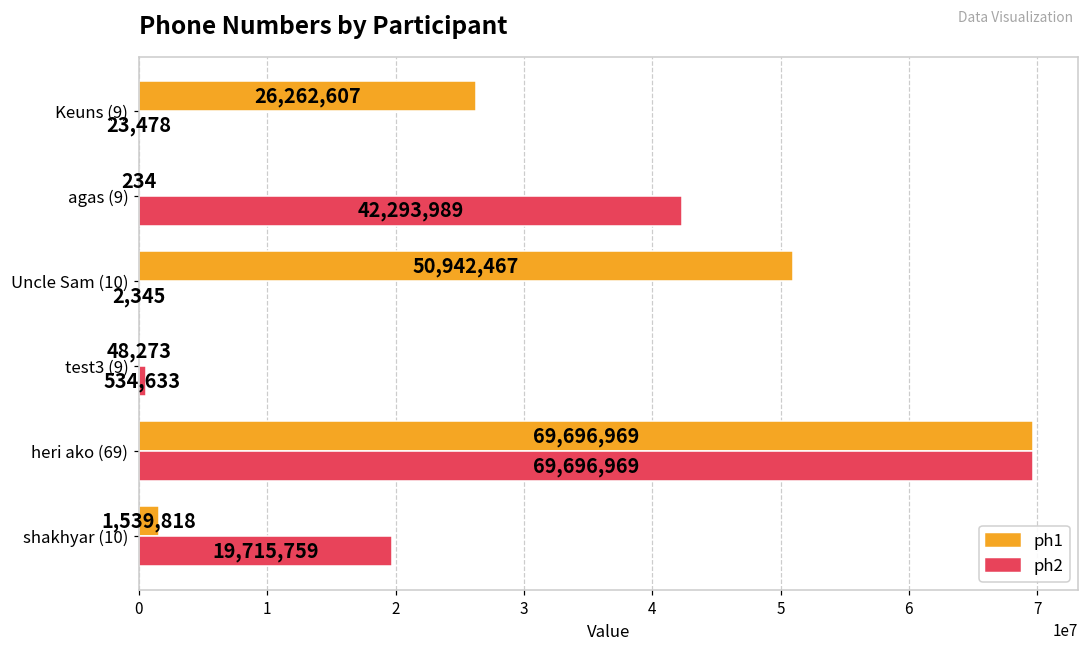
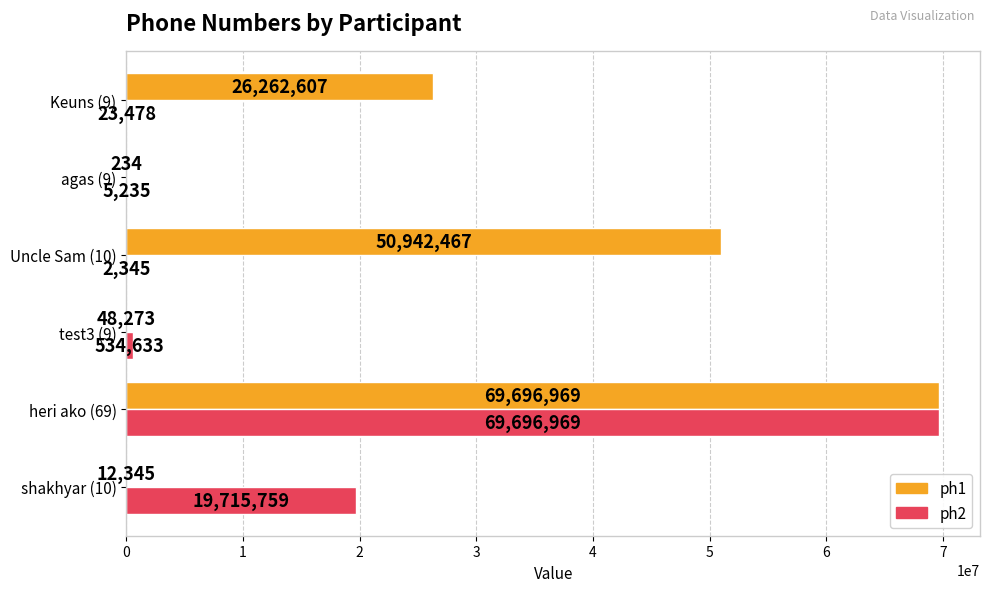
  {
    "ph1": {
      "Keuns (9)": "26,262,607",
      "agas (9)": "234",
      "Uncle Sam (10)": "50,942,467",
      "test3 (9)": "48,273",
      "heri ako (69)": "69,696,969",
-     "shakhyar (10)": "1,539,818"
+     "shakhyar (10)": "12,345"
    },
    "ph2": {
      "Keuns (9)": "23,478",
-     "agas (9)": "42,293,989",
+     "agas (9)": "5,235",
      "Uncle Sam (10)": "2,345",
      "test3 (9)": "534,633",
      "heri ako (69)": "69,696,969",
      "shakhyar (10)": "19,715,759"
    }
  }
